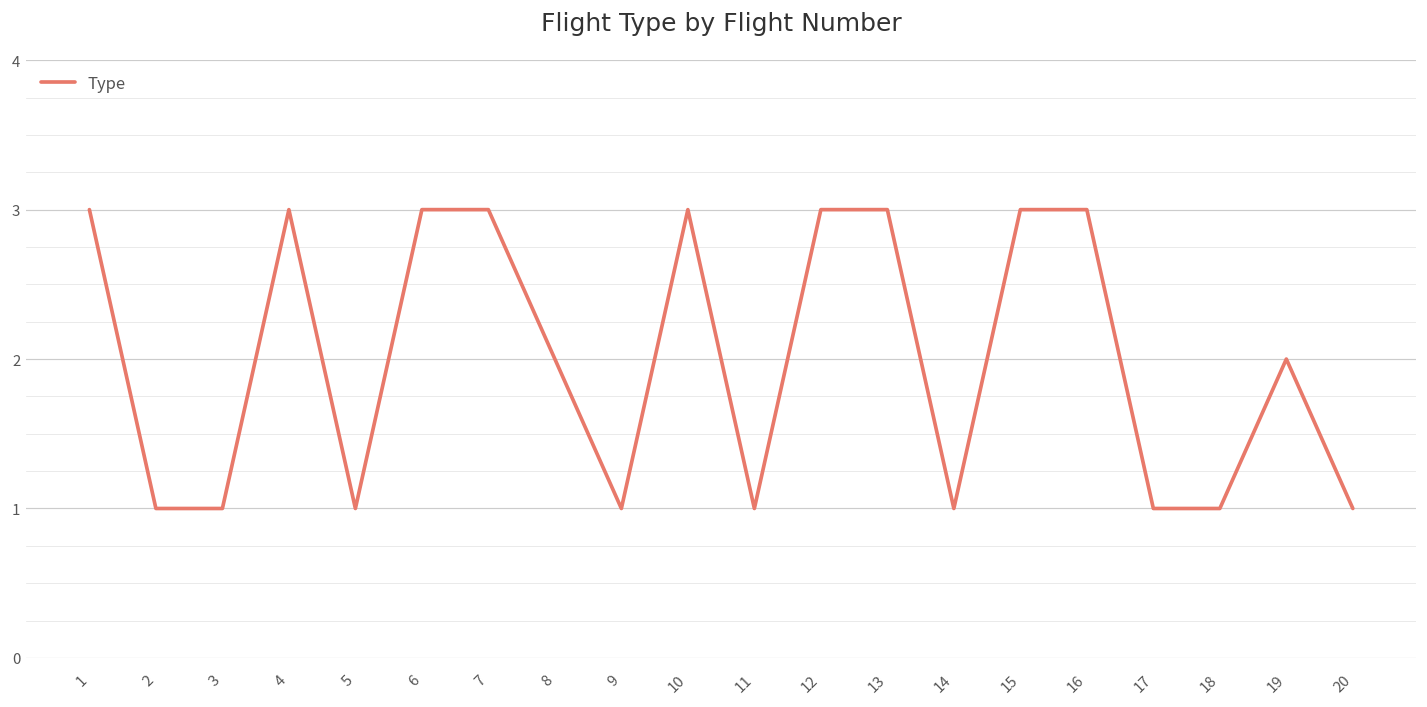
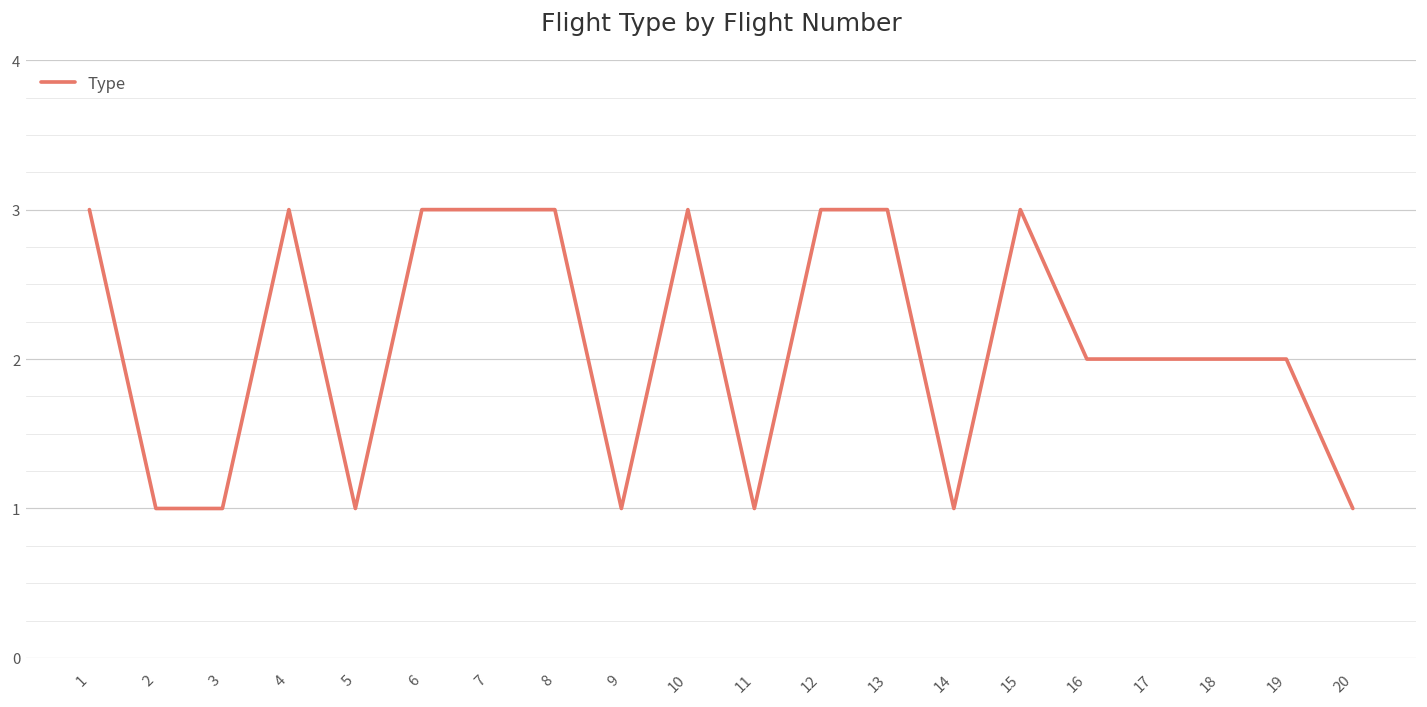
  {
    "1": 3,
    "2": 1,
    "3": 1,
    "4": 3,
    "5": 1,
    "6": 3,
    "7": 3,
-   "8": 2,
+   "8": 3,
    "9": 1,
    "10": 3,
    "11": 1,
    "12": 3,
    "13": 3,
    "14": 1,
    "15": 3,
-   "16": 3,
-   "17": 1,
-   "18": 1,
+   "16": 2,
+   "17": 2,
+   "18": 2,
    "19": 2,
    "20": 1
  }
